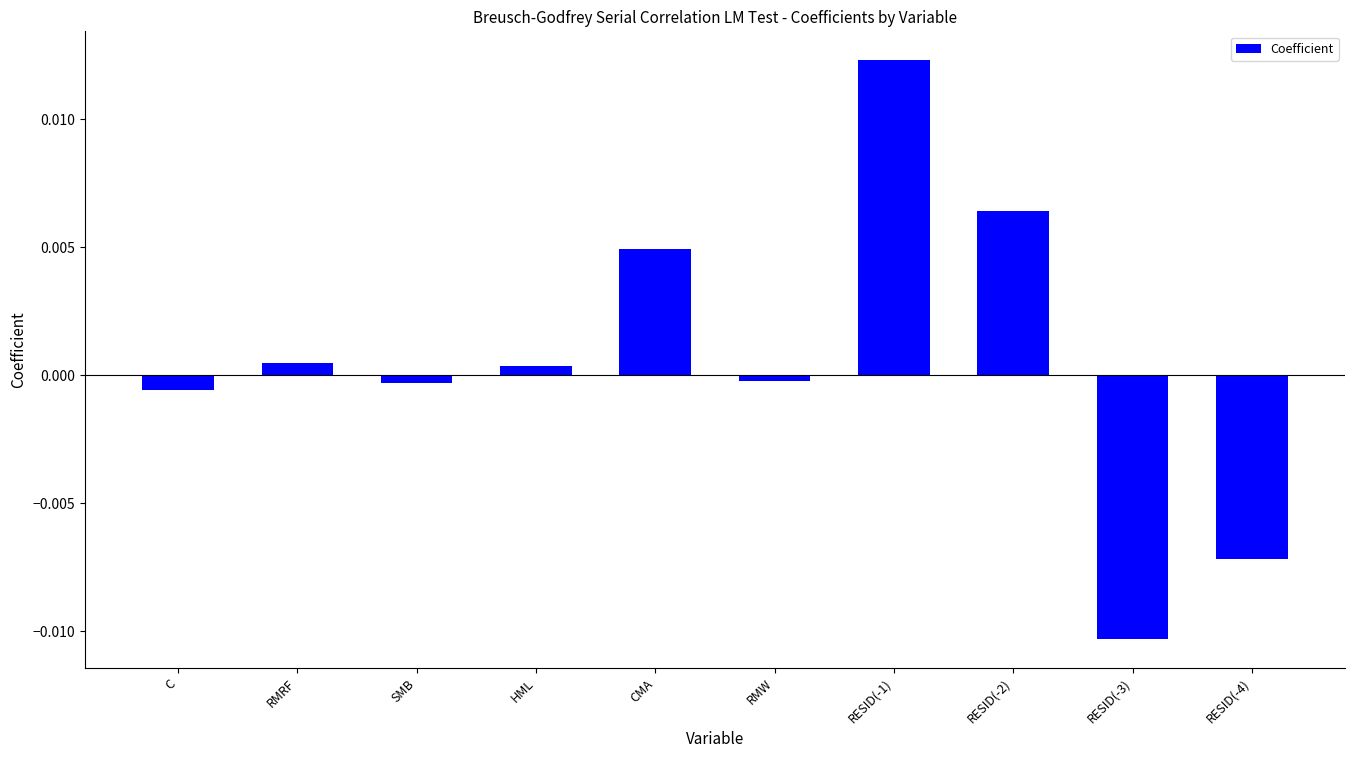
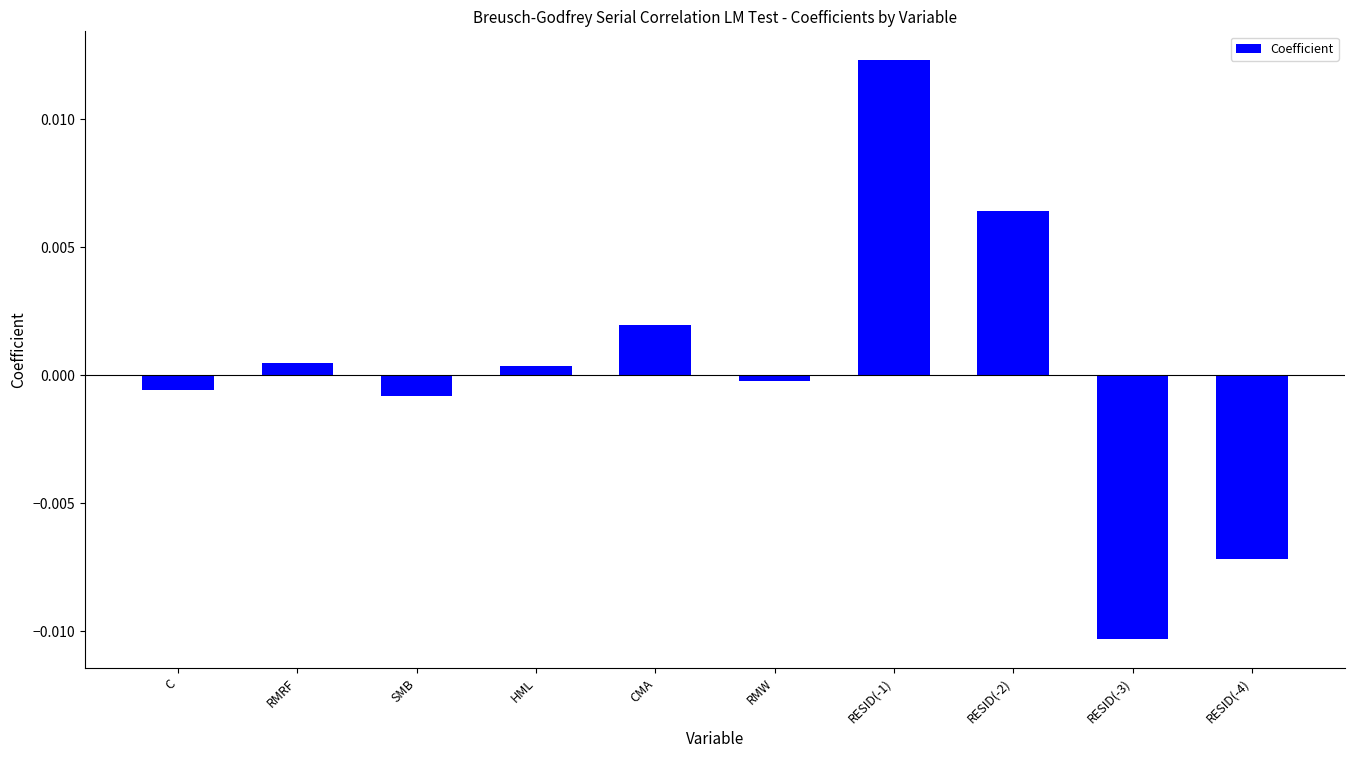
  {
    "C": -0.0006,
    "RMRF": 0.0005,
-   "SMB": -0.0003,
+   "SMB": -0.0008,
    "HML": 0.0004,
-   "CMA": 0.0049,
+   "CMA": 0.0020,
    "RMW": -0.0002,
    "RESID(-1)": 0.0123,
    "RESID(-2)": 0.0064,
    "RESID(-3)": -0.0103,
    "RESID(-4)": -0.0072
  }
